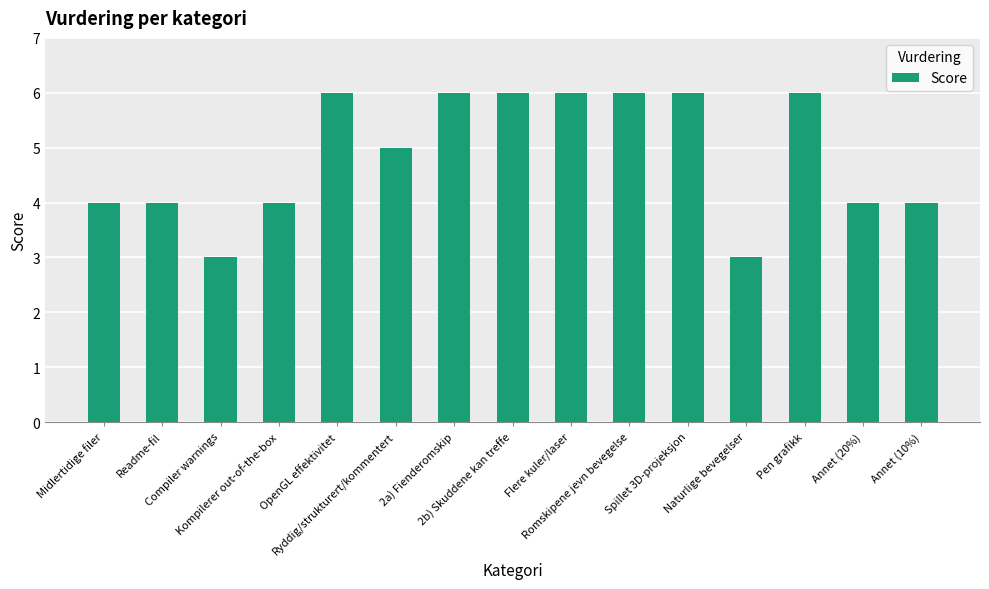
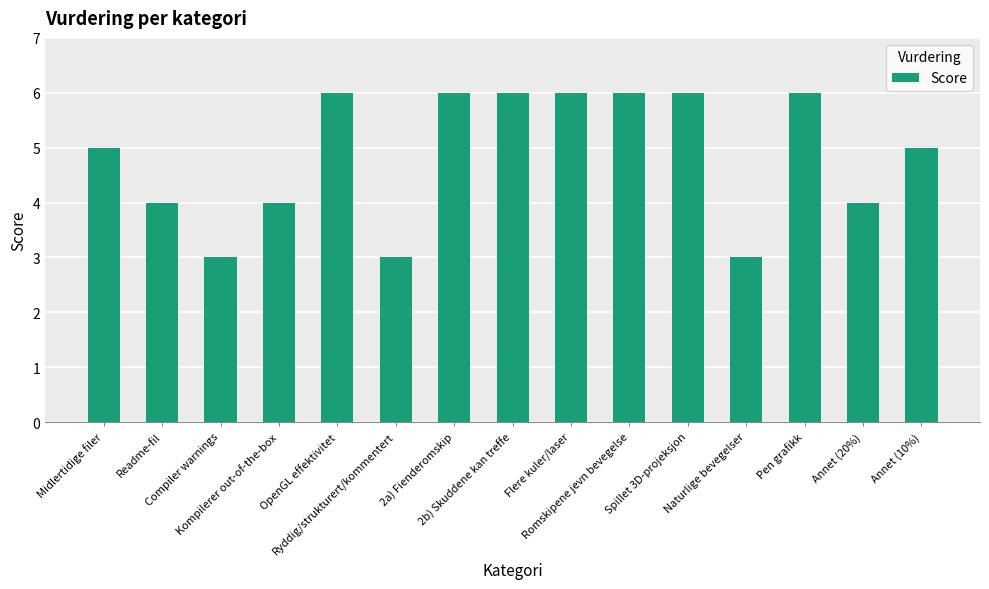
  {
-   "Midlertidige filer": 4,
+   "Midlertidige filer": 5,
    "Readme-fil": 4,
    "Compiler warnings": 3,
    "Kompilerer out-of-the-box": 4,
    "OpenGL effektivitet": 6,
-   "Ryddig/strukturert/kommentert": 5,
+   "Ryddig/strukturert/kommentert": 3,
    "2a) Fienderomskip": 6,
    "2b) Skuddene kan treffe": 6,
    "Flere kuler/laser": 6,
    "Romskipene jevn bevegelse": 6,
    "Spillet 3D-projeksjon": 6,
    "Naturlige bevegelser": 3,
    "Pen grafikk": 6,
    "Annet (20%)": 4,
-   "Annet (10%)": 4
+   "Annet (10%)": 5
  }
